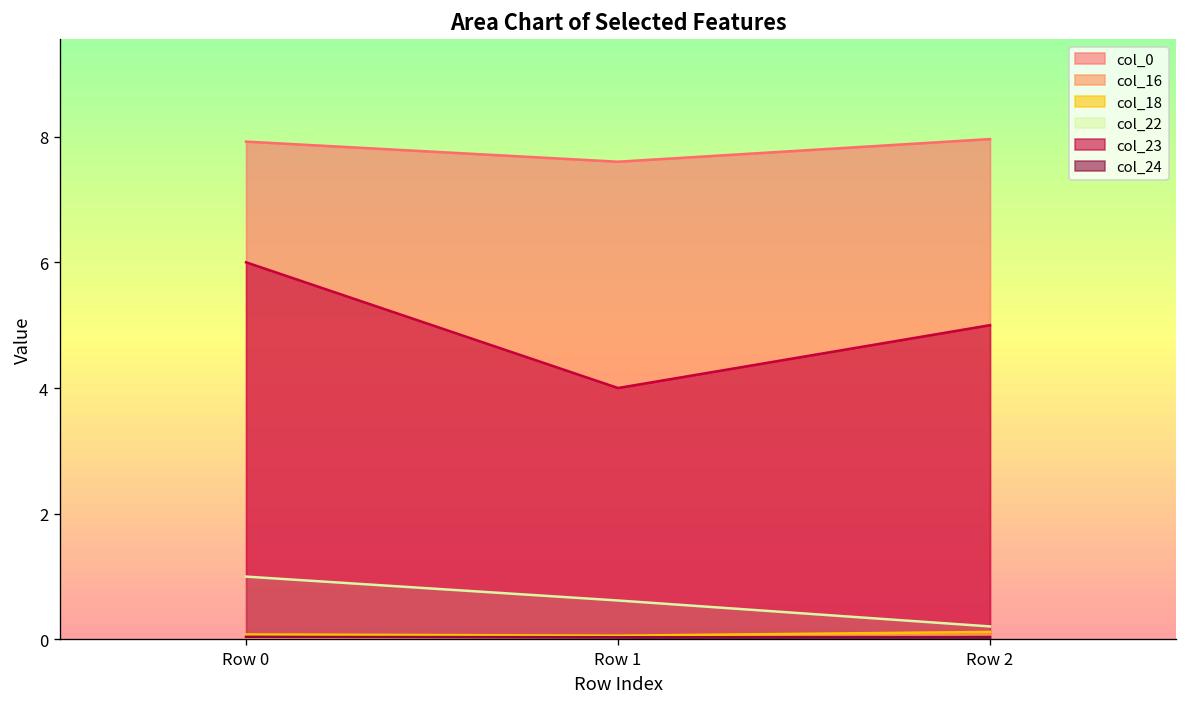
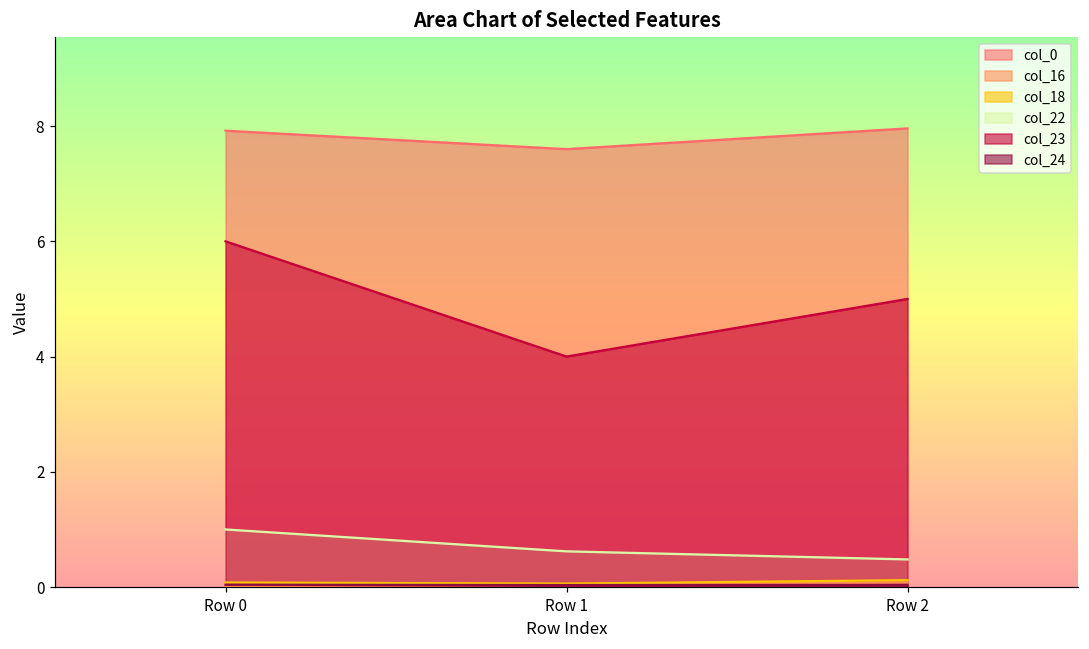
  {
    "col_22": {
      "Row 0": 1.0,
      "Row 1": 0.6,
-     "Row 2": 0.2
+     "Row 2": 0.5
    }
  }
